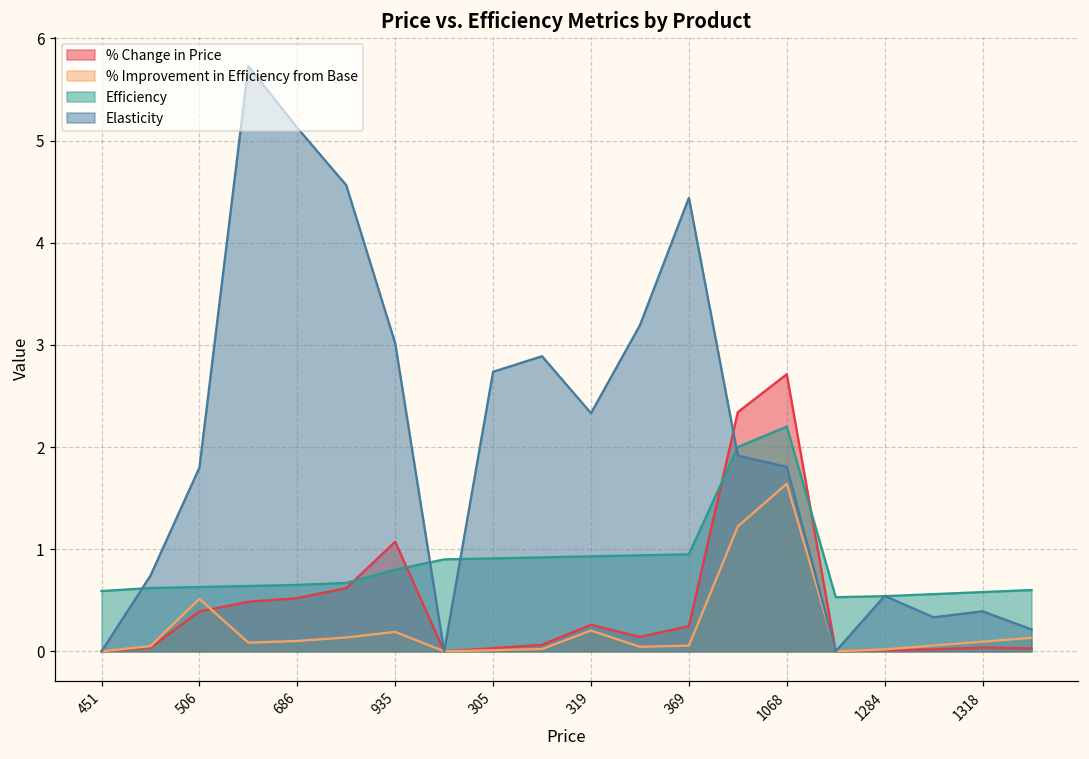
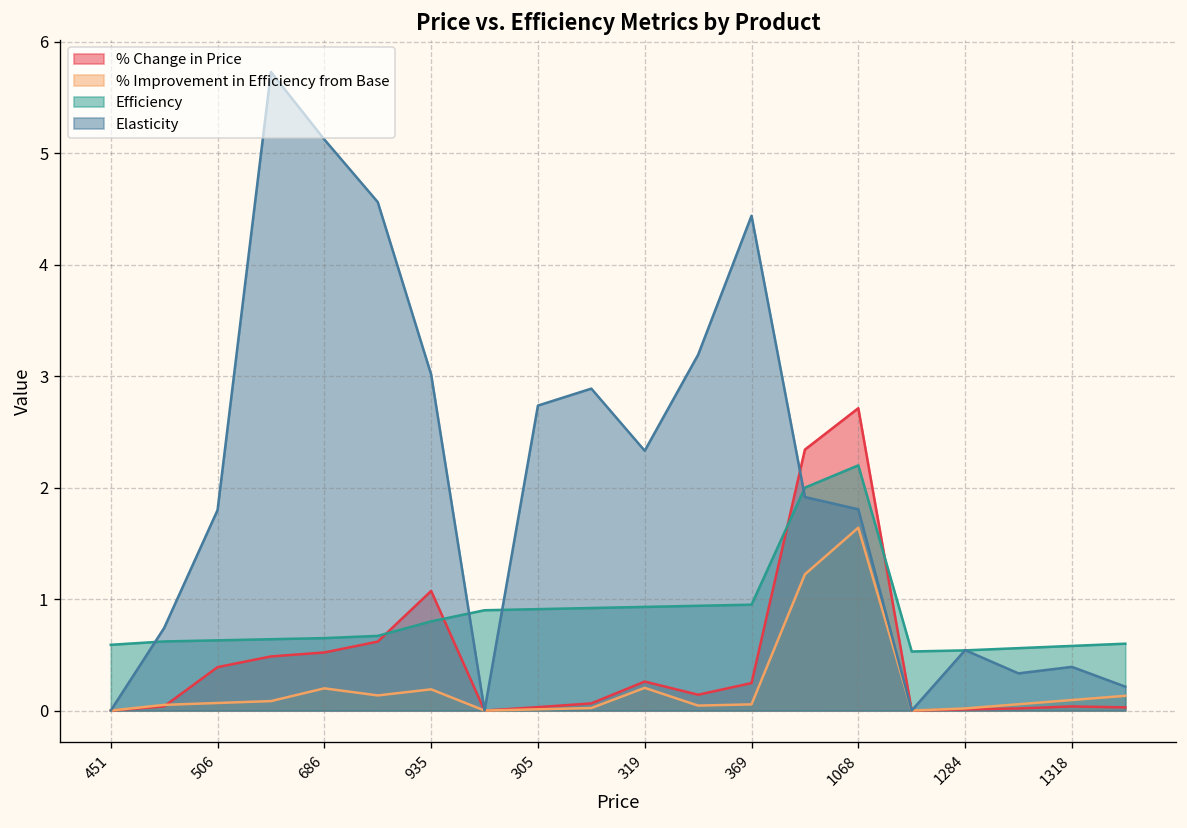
  {
    "% Change in Price": {
      "506": 0.4,
      "686": 0.5,
      "935": 1.1,
      "319": 0.3,
      "369": 0.2,
      "1068": 2.7,
      "1318": 0.0
    },
    "% Improvement in Efficiency from Base": {
-     "506": 0.5,
-     "686": 0.1,
+     "506": 0.1,
+     "686": 0.2,
      "935": 0.2,
      "319": 0.2,
      "369": 0.1,
      "1068": 1.6,
      "1318": 0.1
    }
  }
